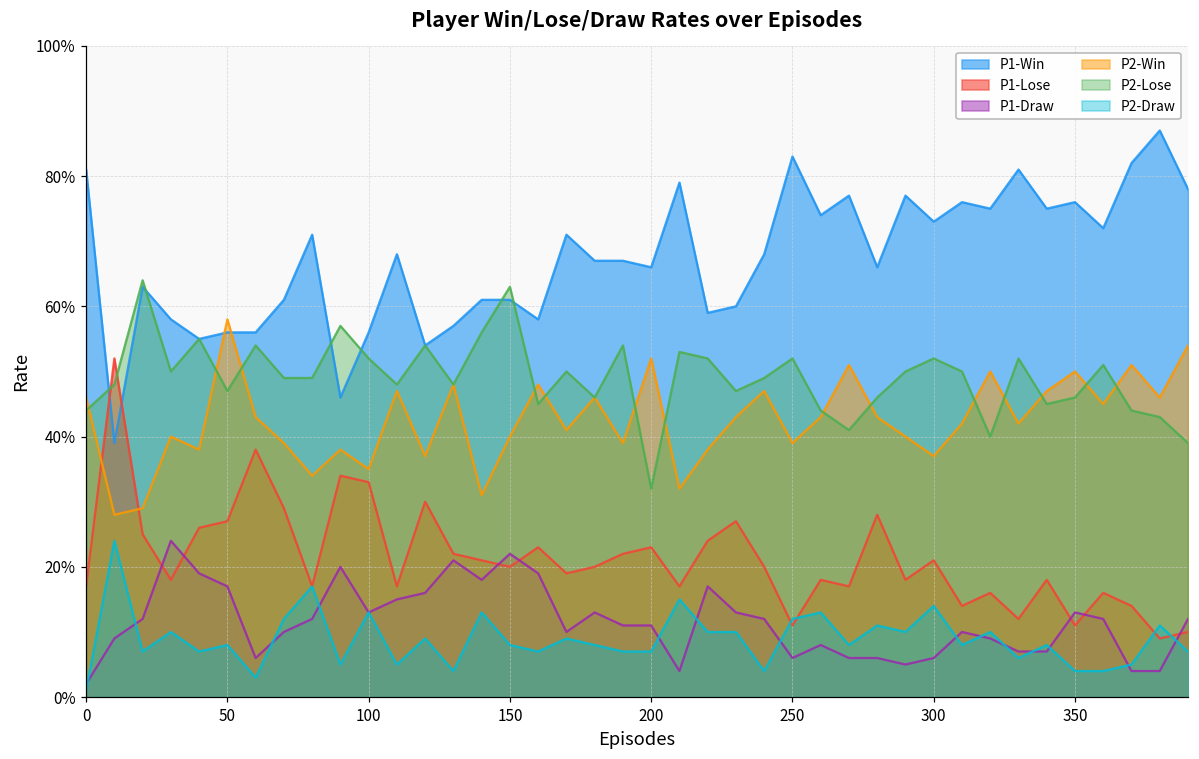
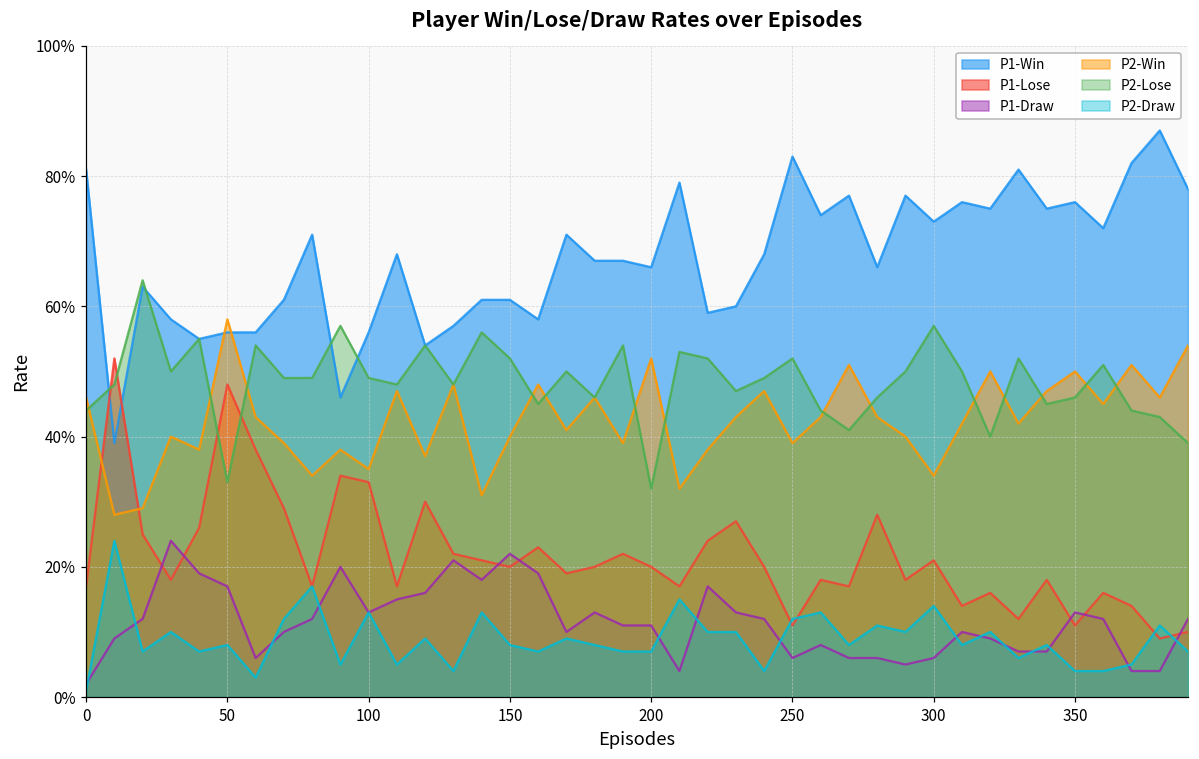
  {
    "P1-Lose": {
      "0": "17%",
-     "50": "27%",
+     "50": "48%",
      "100": "33%",
      "150": "20%",
-     "200": "23%",
+     "200": "20%",
      "250": "11%",
      "300": "21%",
      "350": "11%"
    },
    "P1-Draw": {
      "0": "2%",
      "50": "17%",
      "150": "22%",
      "200": "11%",
      "250": "6%",
      "300": "6%",
      "350": "13%"
    },
    "P2-Win": {
      "0": "46%",
      "50": "58%",
      "100": "35%",
      "150": "40%",
      "200": "52%",
      "250": "39%",
-     "300": "37%",
+     "300": "34%",
      "350": "50%"
    },
    "P2-Lose": {
      "0": "44%",
-     "50": "47%",
-     "100": "52%",
-     "150": "63%",
+     "50": "33%",
+     "100": "49%",
+     "150": "52%",
      "200": "32%",
      "250": "52%",
-     "300": "52%",
+     "300": "57%",
      "350": "46%"
    }
  }
